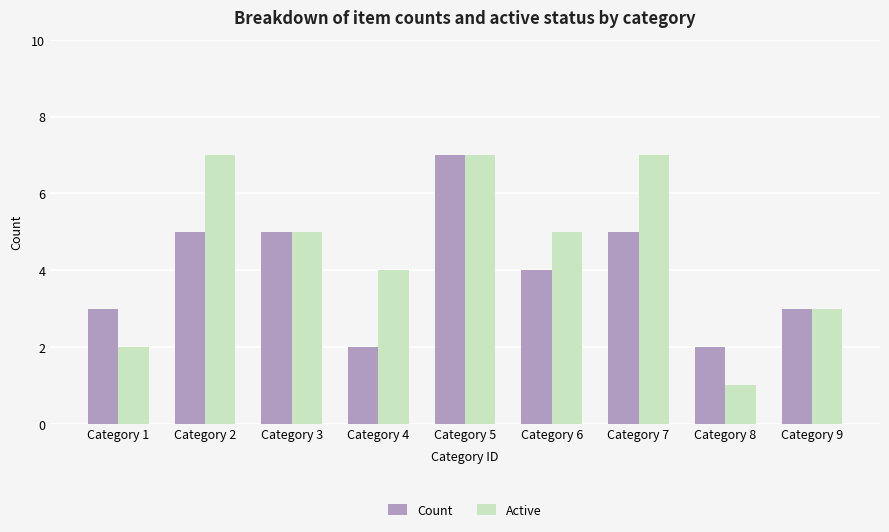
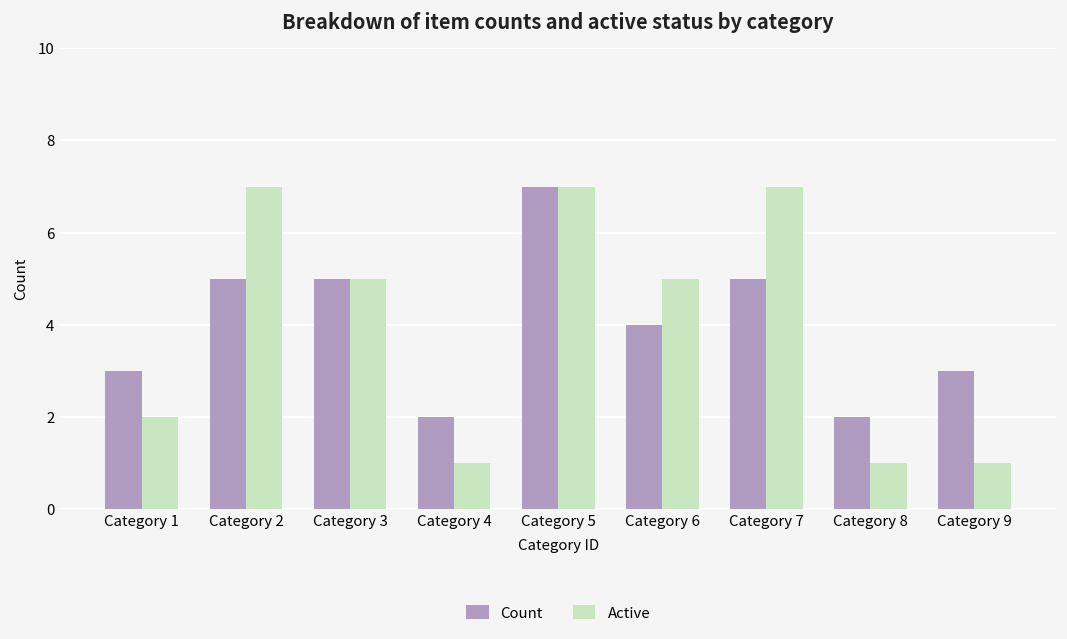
  {
    "Count": {
      "Category 1": 3,
      "Category 2": 5,
      "Category 3": 5,
      "Category 4": 2,
      "Category 5": 7,
      "Category 6": 4,
      "Category 7": 5,
      "Category 8": 2,
      "Category 9": 3
    },
    "Active": {
      "Category 1": 2,
      "Category 2": 7,
      "Category 3": 5,
-     "Category 4": 4,
+     "Category 4": 1,
      "Category 5": 7,
      "Category 6": 5,
      "Category 7": 7,
      "Category 8": 1,
-     "Category 9": 3
+     "Category 9": 1
    }
  }
